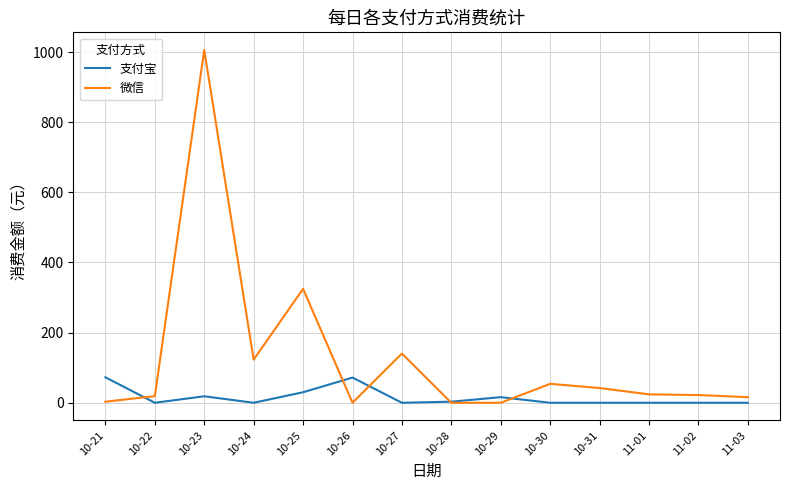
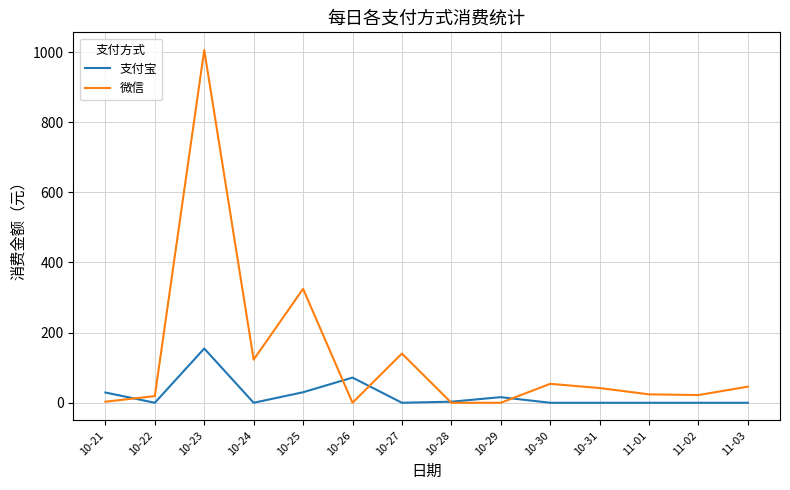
  {
    "支付宝": {
-     "10-21": 70,
+     "10-21": 30,
      "10-22": 0,
-     "10-23": 20,
+     "10-23": 150,
      "10-24": 0,
      "10-25": 30,
      "10-26": 70,
      "10-27": 0,
      "10-29": 20,
      "10-30": 0,
      "10-31": 0,
      "11-01": 0,
      "11-02": 0,
      "11-03": 0
    },
    "微信": {
      "10-21": 0,
      "10-22": 20,
      "10-23": 1010,
      "10-24": 120,
      "10-25": 320,
      "10-26": 0,
      "10-27": 140,
      "10-29": 0,
      "10-30": 50,
      "10-31": 40,
      "11-01": 20,
      "11-02": 20,
-     "11-03": 20
+     "11-03": 50
    }
  }
